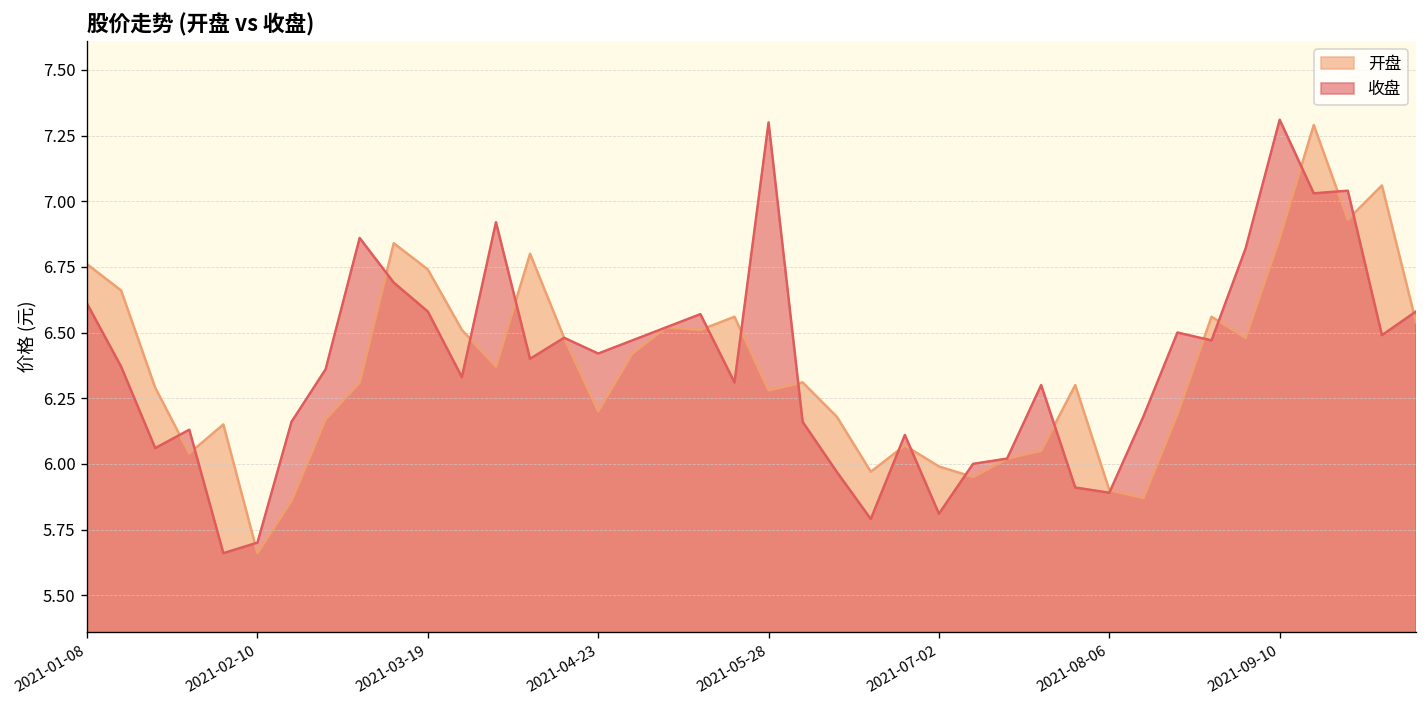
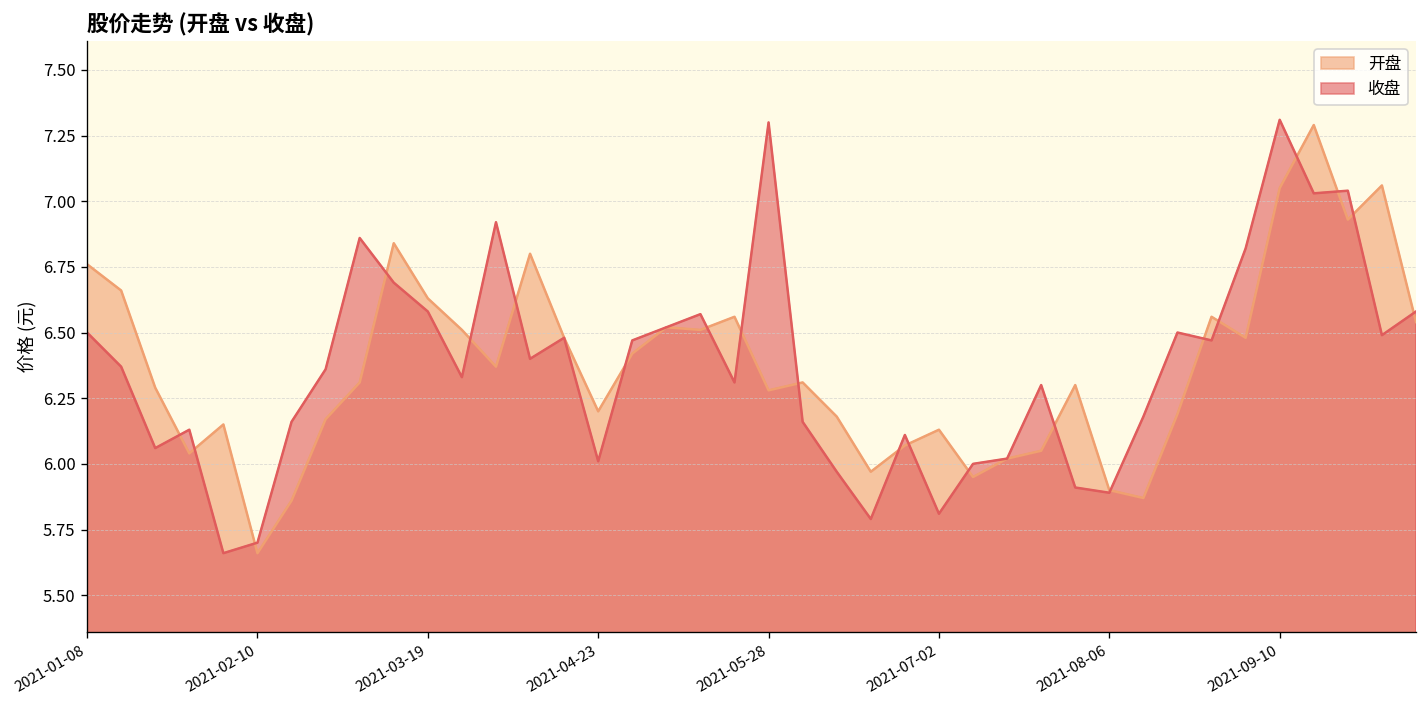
  {
    "开盘": {
      "2021-01-08": 6.76,
      "2021-02-10": 5.66,
-     "2021-03-19": 6.74,
+     "2021-03-19": 6.63,
      "2021-04-23": 6.20,
      "2021-05-28": 6.28,
-     "2021-07-02": 5.99,
-     "2021-09-10": 6.86
+     "2021-07-02": 6.13,
+     "2021-09-10": 7.05
    },
    "收盘": {
-     "2021-01-08": 6.61,
+     "2021-01-08": 6.50,
      "2021-02-10": 5.70,
      "2021-03-19": 6.58,
-     "2021-04-23": 6.42,
+     "2021-04-23": 6.01,
      "2021-05-28": 7.30,
      "2021-07-02": 5.81,
      "2021-09-10": 7.31
    }
  }
